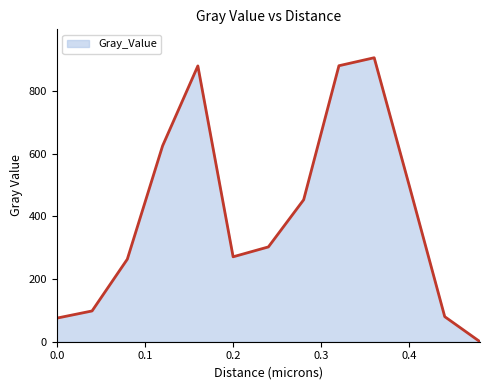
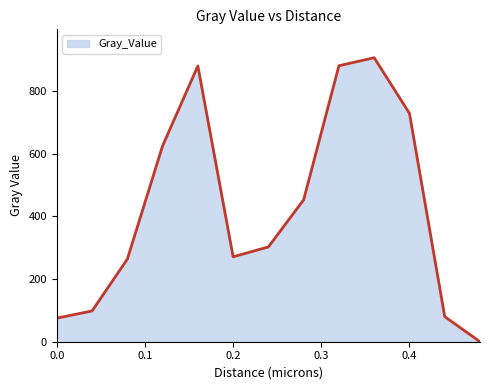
  {
    "0.0": 80,
    "0.2": 270,
-   "0.4": 500
+   "0.4": 730
  }
